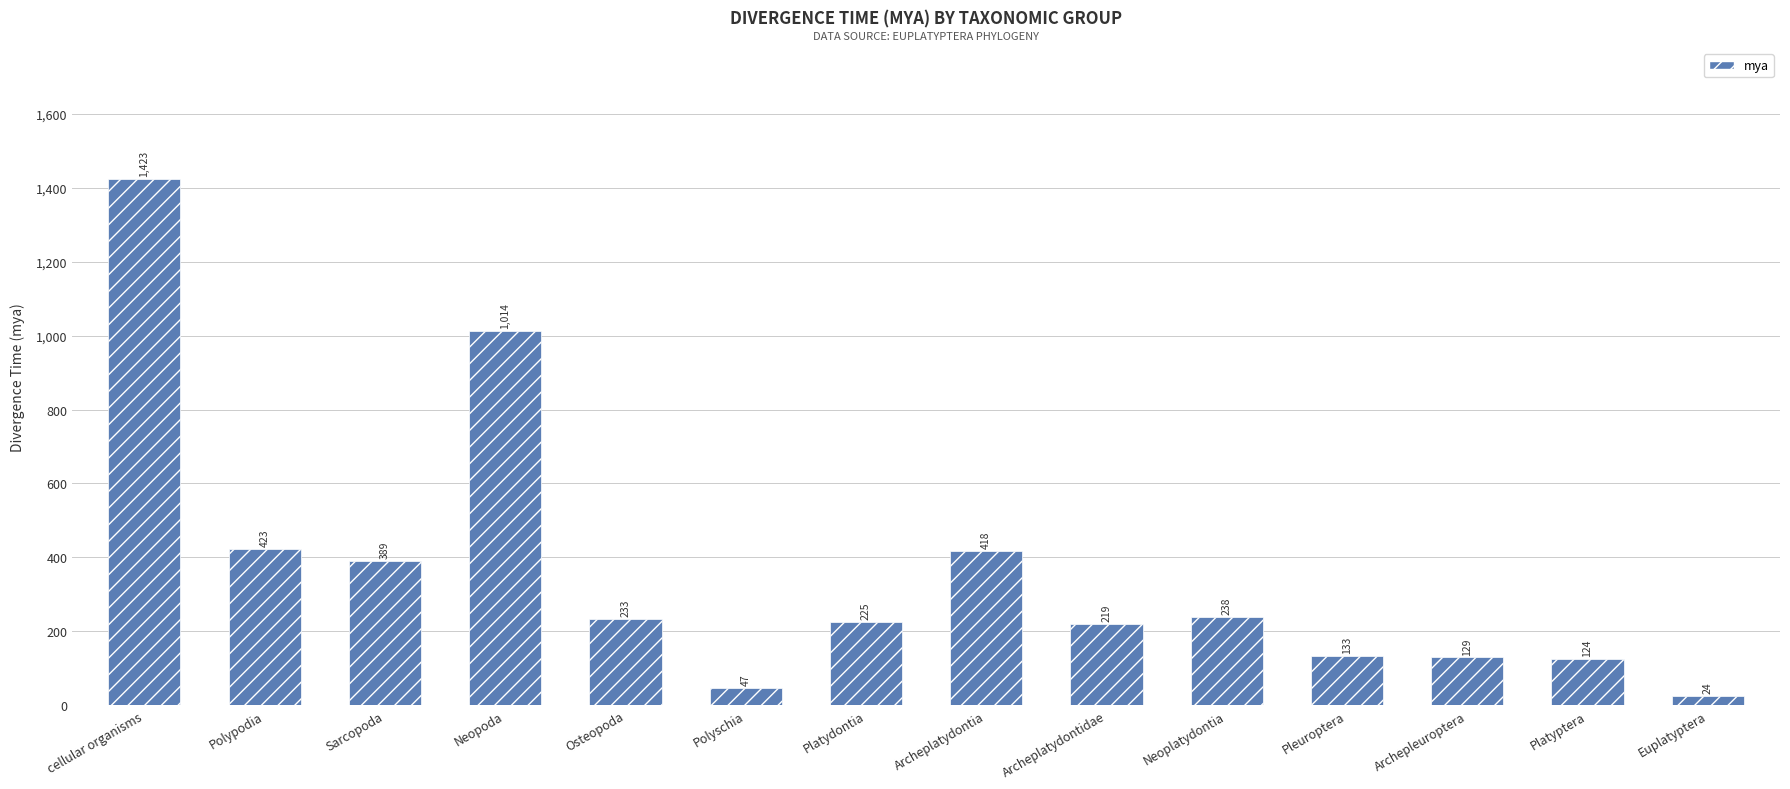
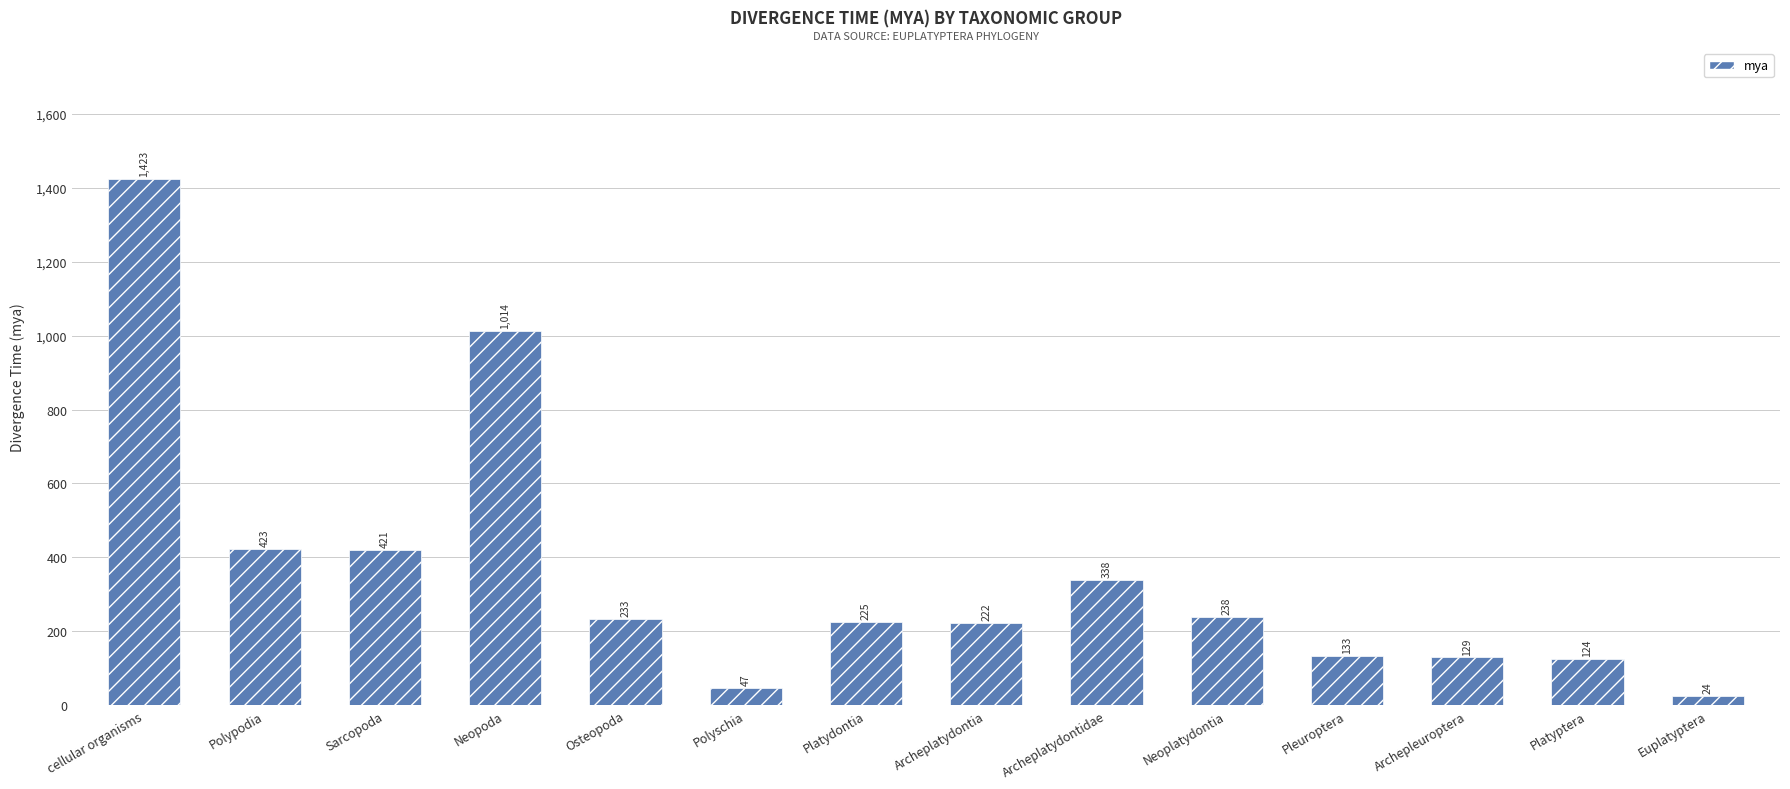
  {
    "cellular organisms": "1,423",
    "Polypodia": "423",
-   "Sarcopoda": "389",
+   "Sarcopoda": "421",
    "Neopoda": "1,014",
    "Osteopoda": "233",
    "Polyschia": "47",
    "Platydontia": "225",
-   "Archeplatydontia": "418",
-   "Archeplatydontidae": "219",
+   "Archeplatydontia": "222",
+   "Archeplatydontidae": "338",
    "Neoplatydontia": "238",
    "Pleuroptera": "133",
    "Archepleuroptera": "129",
    "Platyptera": "124",
    "Euplatyptera": "24"
  }
